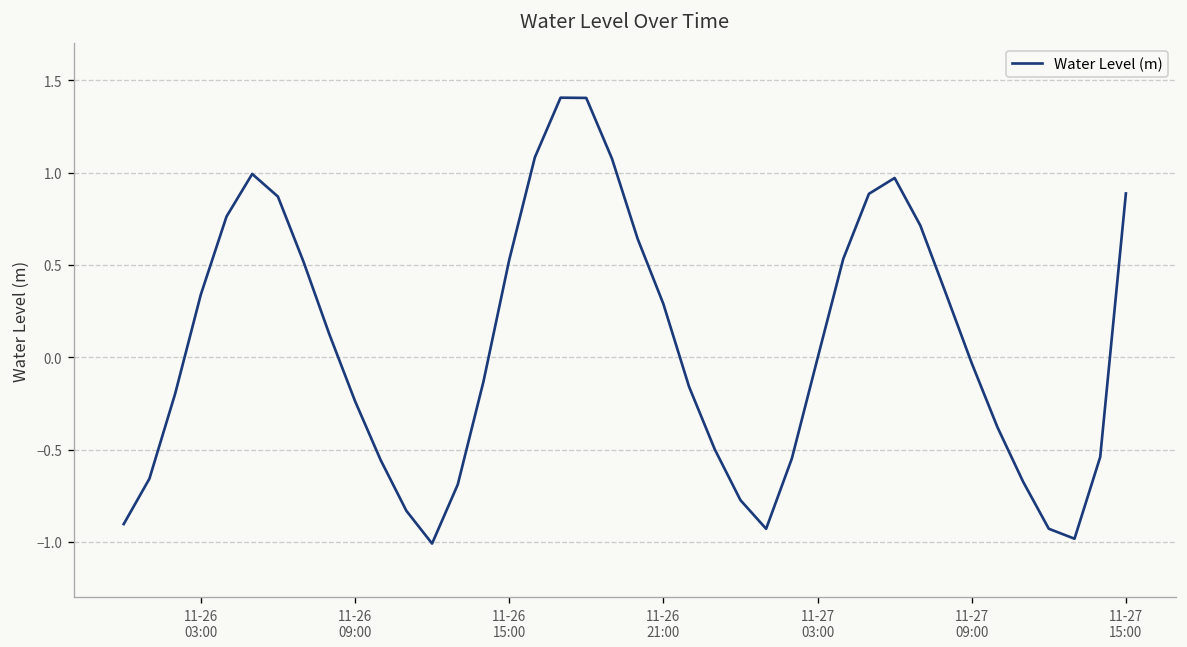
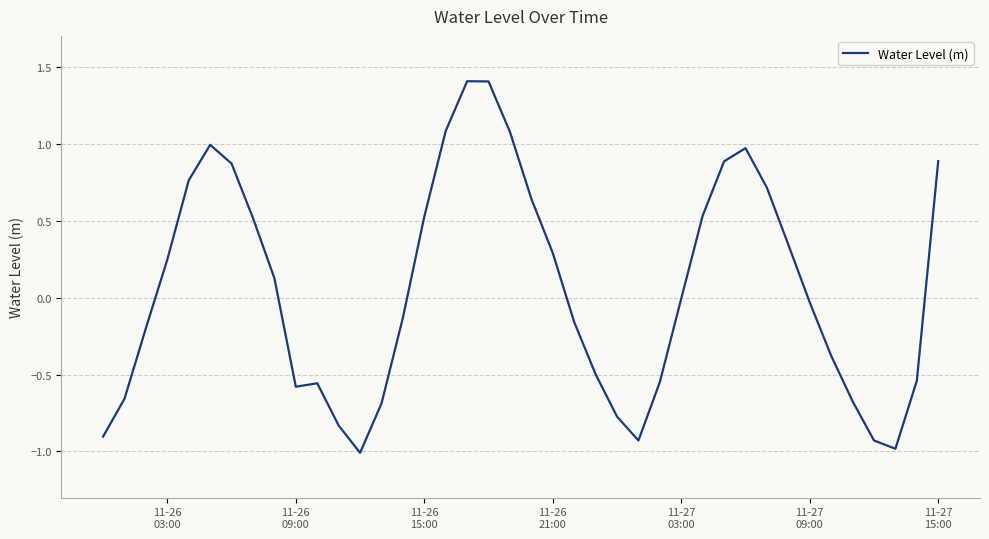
  {
-   "11-26 03:00": 0.34,
-   "11-26 09:00": -0.24,
+   "11-26 03:00": 0.25,
+   "11-26 09:00": -0.58,
    "11-26 15:00": 0.53,
    "11-26 21:00": 0.29,
    "11-27 03:00": -0.01,
    "11-27 09:00": -0.03,
    "11-27 15:00": 0.89
  }
